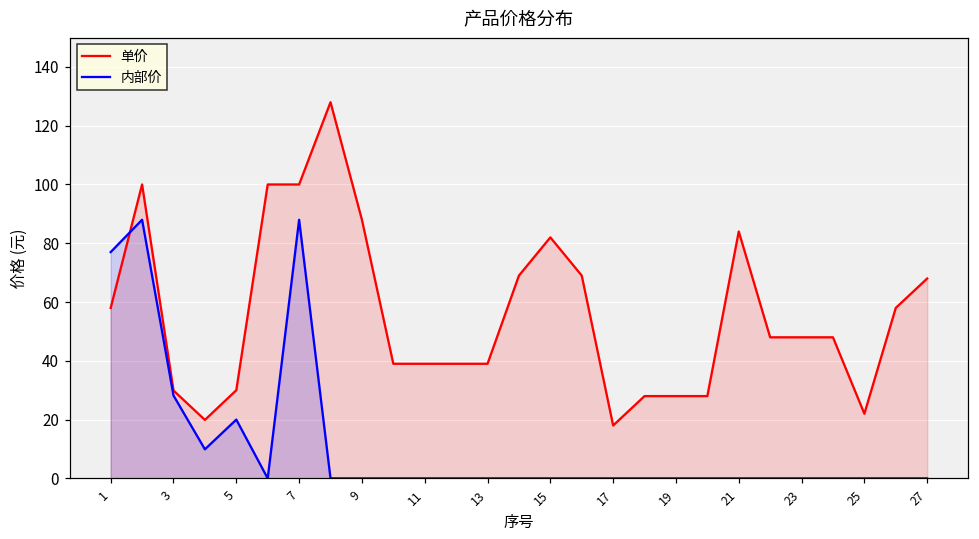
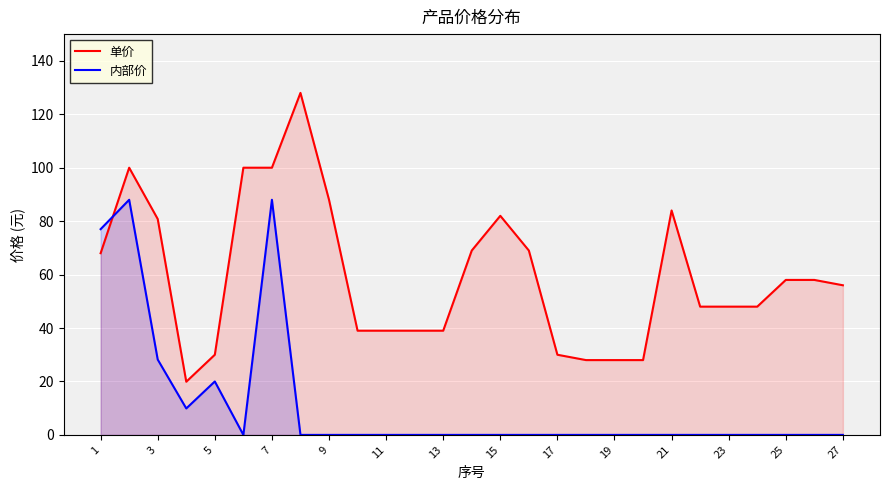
  {
    "单价": {
-     "1": 58,
-     "3": 30,
+     "1": 68,
+     "3": 81,
      "5": 30,
      "7": 100,
      "9": 88,
      "11": 39,
      "13": 39,
      "15": 82,
-     "17": 18,
+     "17": 30,
      "19": 28,
      "21": 84,
      "23": 48,
-     "25": 22,
-     "27": 68
+     "25": 58,
+     "27": 56
    },
    "内部价": {
      "1": 77,
      "3": 28,
      "5": 20,
      "7": 88,
      "9": 0,
      "11": 0,
      "13": 0,
      "15": 0,
      "17": 0,
      "19": 0,
      "21": 0,
      "23": 0,
      "25": 0,
      "27": 0
    }
  }
